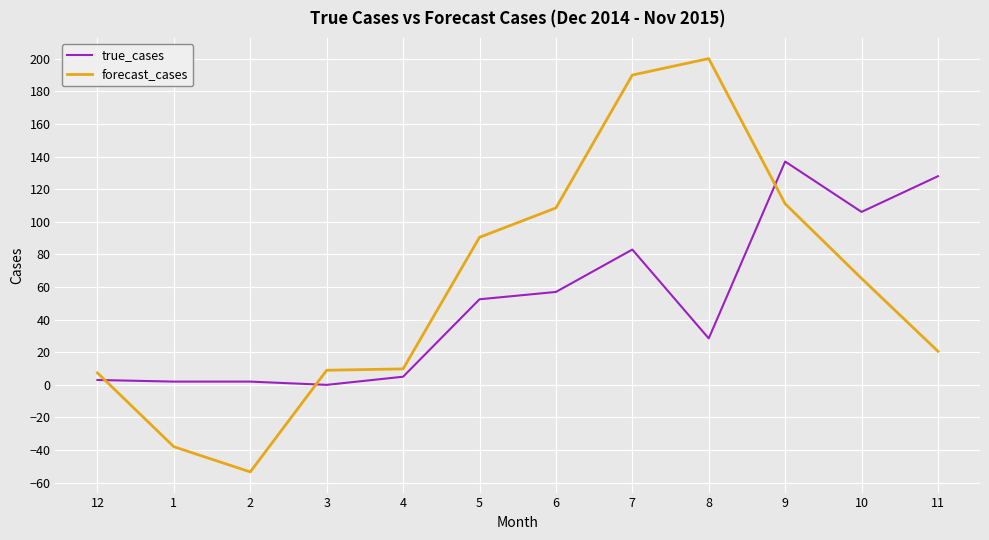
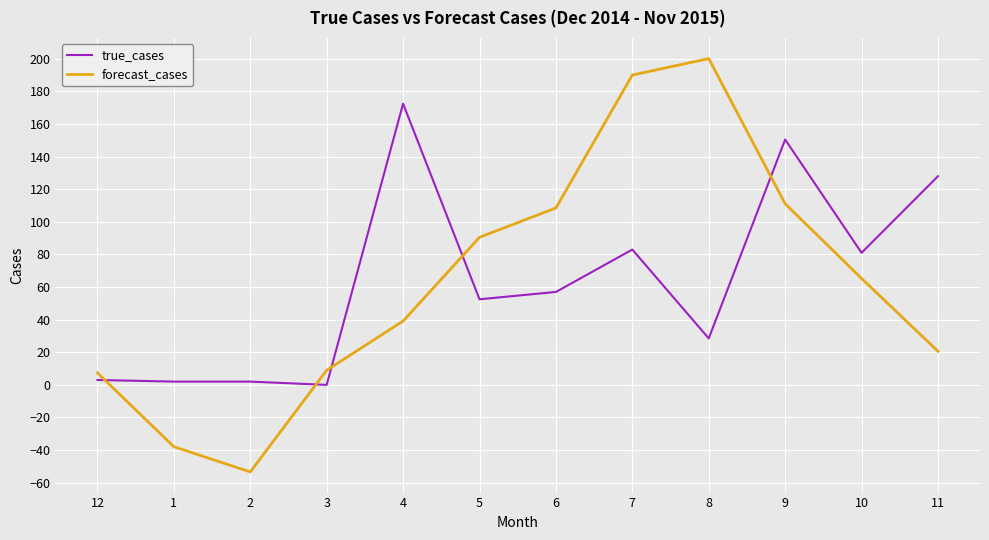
  {
    "true_cases": {
      "12": 3,
      "1": 2,
      "2": 2,
      "3": 0,
-     "4": 5,
+     "4": 173,
      "5": 53,
      "6": 57,
      "7": 83,
      "8": 29,
-     "9": 137,
-     "10": 106,
+     "9": 151,
+     "10": 81,
      "11": 128
    },
    "forecast_cases": {
      "12": 7,
      "1": -38,
      "2": -53,
      "3": 9,
-     "4": 10,
+     "4": 39,
      "5": 91,
      "6": 109,
      "7": 190,
      "8": 200,
      "9": 111,
      "10": 65,
      "11": 21
    }
  }
